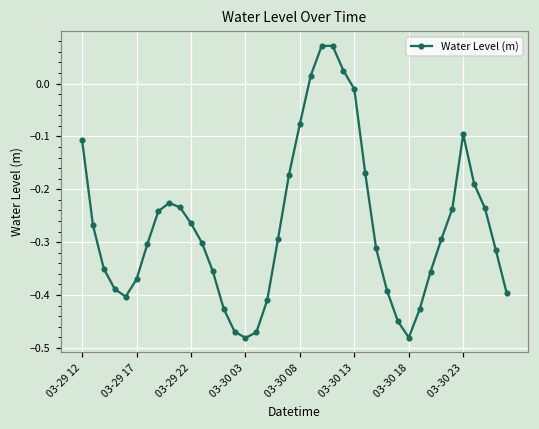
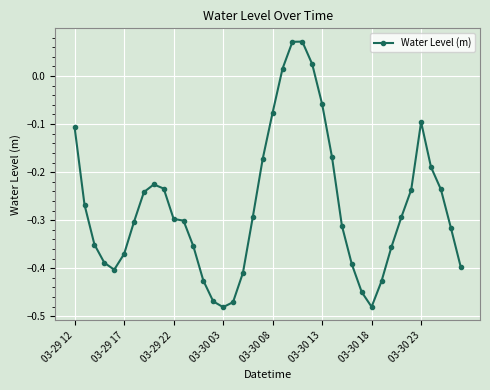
  {
    "03-29 12": -0.11,
    "03-29 17": -0.37,
-   "03-29 22": -0.26,
+   "03-29 22": -0.30,
    "03-30 03": -0.48,
    "03-30 08": -0.08,
-   "03-30 13": -0.01,
+   "03-30 13": -0.06,
    "03-30 18": -0.48,
    "03-30 23": -0.10
  }
